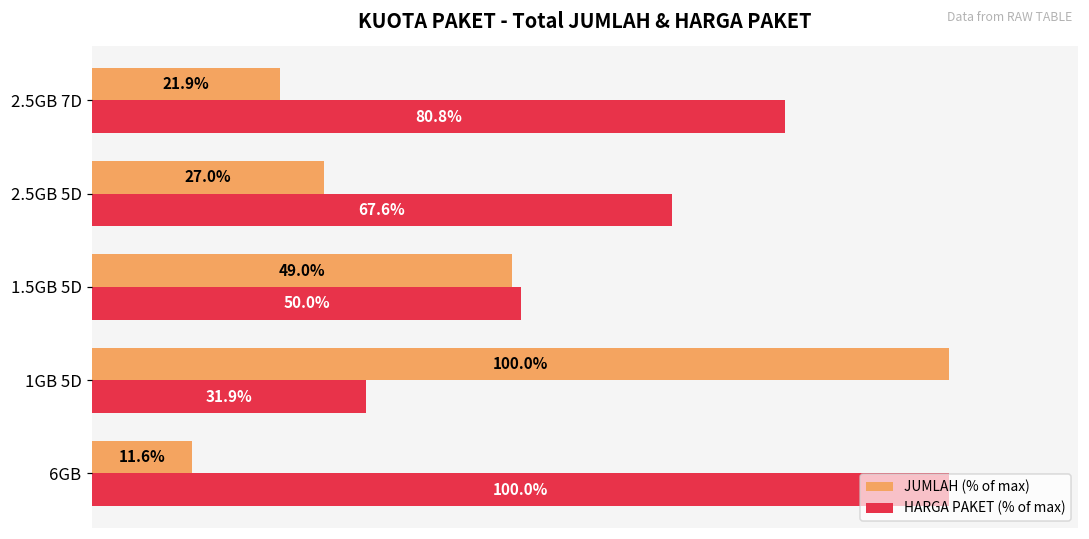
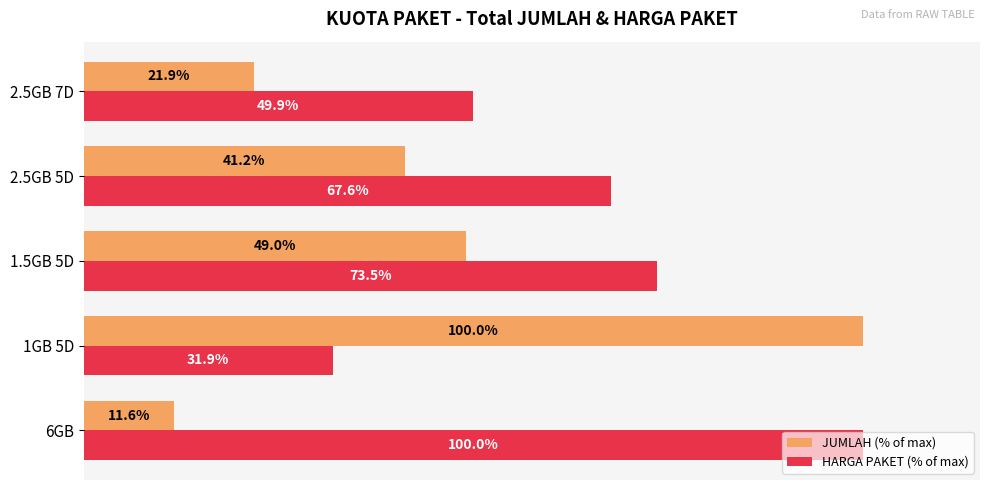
  {
    "JUMLAH (% of max)": {
      "2.5GB 7D": "21.9%",
-     "2.5GB 5D": "27.0%",
+     "2.5GB 5D": "41.2%",
      "1.5GB 5D": "49.0%",
      "1GB 5D": "100.0%",
      "6GB": "11.6%"
    },
    "HARGA PAKET (% of max)": {
-     "2.5GB 7D": "80.8%",
+     "2.5GB 7D": "49.9%",
      "2.5GB 5D": "67.6%",
-     "1.5GB 5D": "50.0%",
+     "1.5GB 5D": "73.5%",
      "1GB 5D": "31.9%"
    }
  }
